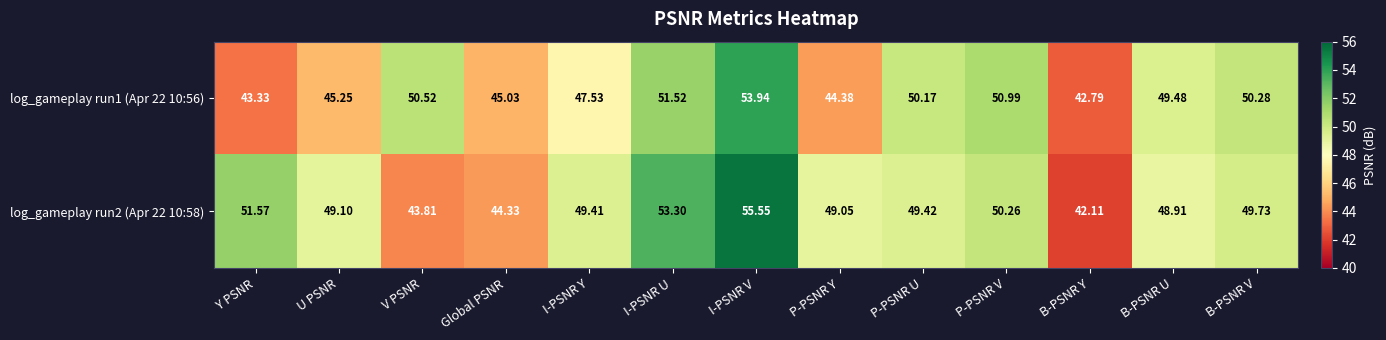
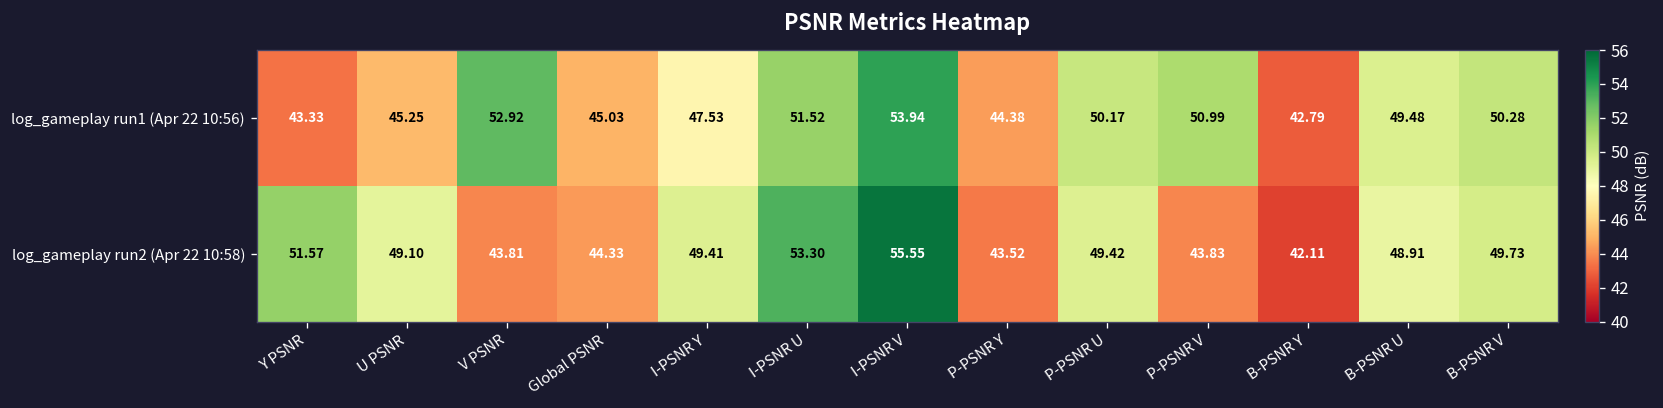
  {
    "log_gameplay run1 (Apr 22 10:56)": {
      "Y PSNR": 43.33,
      "U PSNR": 45.25,
-     "V PSNR": 50.52,
+     "V PSNR": 52.92,
      "Global PSNR": 45.03,
      "I-PSNR Y": 47.53,
      "I-PSNR U": 51.52,
      "I-PSNR V": 53.94,
      "P-PSNR Y": 44.38,
      "P-PSNR U": 50.17,
      "P-PSNR V": 50.99,
      "B-PSNR Y": 42.79,
      "B-PSNR U": 49.48,
      "B-PSNR V": 50.28
    },
    "log_gameplay run2 (Apr 22 10:58)": {
      "Y PSNR": 51.57,
      "U PSNR": 49.10,
      "V PSNR": 43.81,
      "Global PSNR": 44.33,
      "I-PSNR Y": 49.41,
      "I-PSNR U": 53.30,
      "I-PSNR V": 55.55,
-     "P-PSNR Y": 49.05,
+     "P-PSNR Y": 43.52,
      "P-PSNR U": 49.42,
-     "P-PSNR V": 50.26,
+     "P-PSNR V": 43.83,
      "B-PSNR Y": 42.11,
      "B-PSNR U": 48.91,
      "B-PSNR V": 49.73
    }
  }
